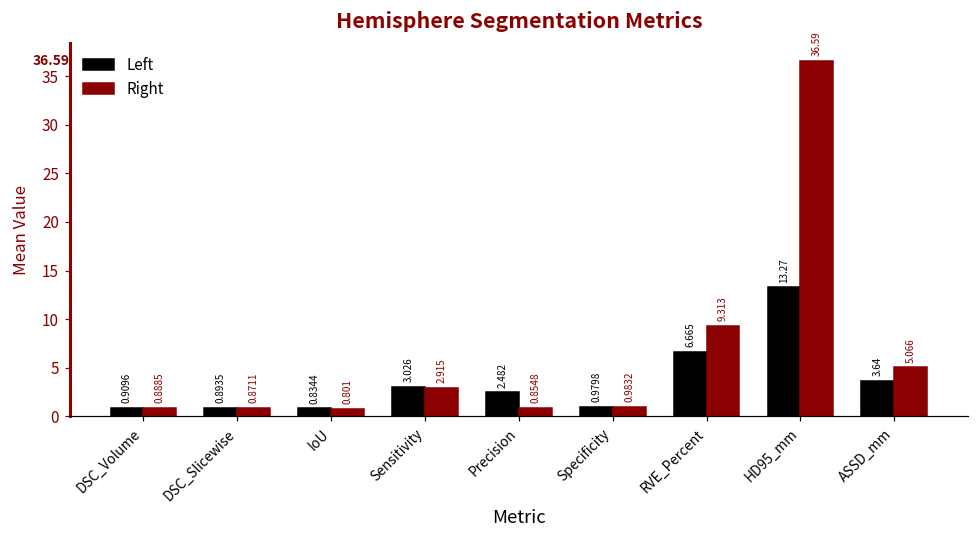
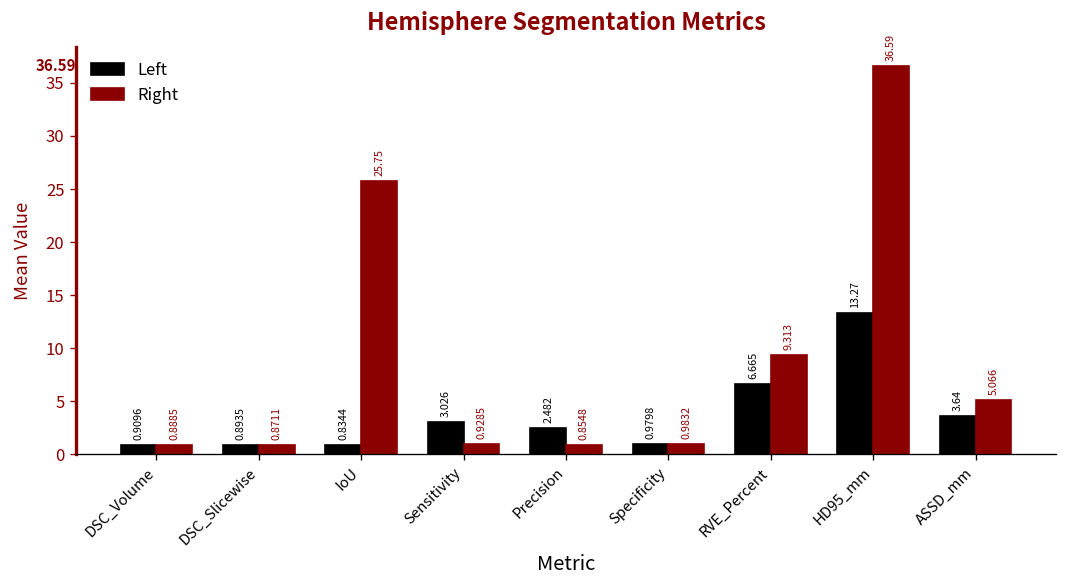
  {
    "Left": {
      "DSC_Volume": 0.9096,
      "DSC_Slicewise": 0.8935,
      "IoU": 0.8344,
      "Sensitivity": 3.026,
      "Precision": 2.482,
      "Specificity": 0.9798,
      "RVE_Percent": 6.665,
      "HD95_mm": 13.27,
      "ASSD_mm": 3.64
    },
    "Right": {
      "DSC_Volume": 0.8885,
      "DSC_Slicewise": 0.8711,
-     "IoU": 0.801,
-     "Sensitivity": 2.915,
+     "IoU": 25.75,
+     "Sensitivity": 0.9285,
      "Precision": 0.8548,
      "Specificity": 0.9832,
      "RVE_Percent": 9.313,
      "HD95_mm": 36.59,
      "ASSD_mm": 5.066
    }
  }
